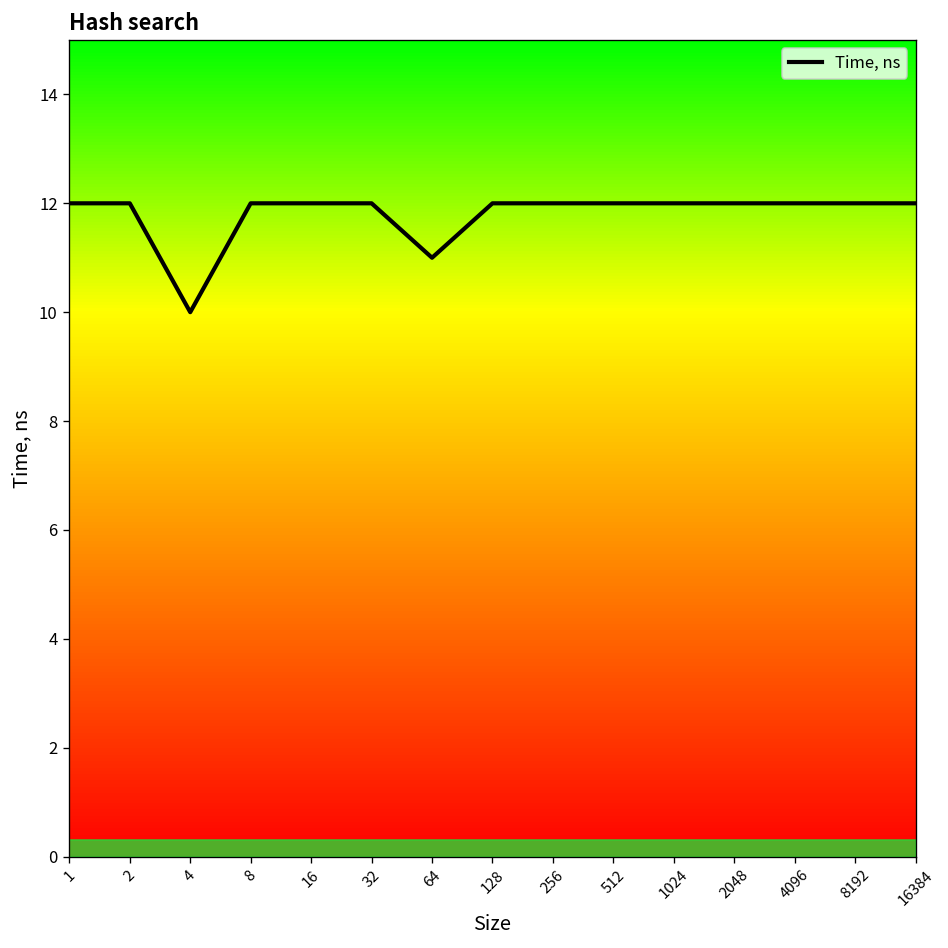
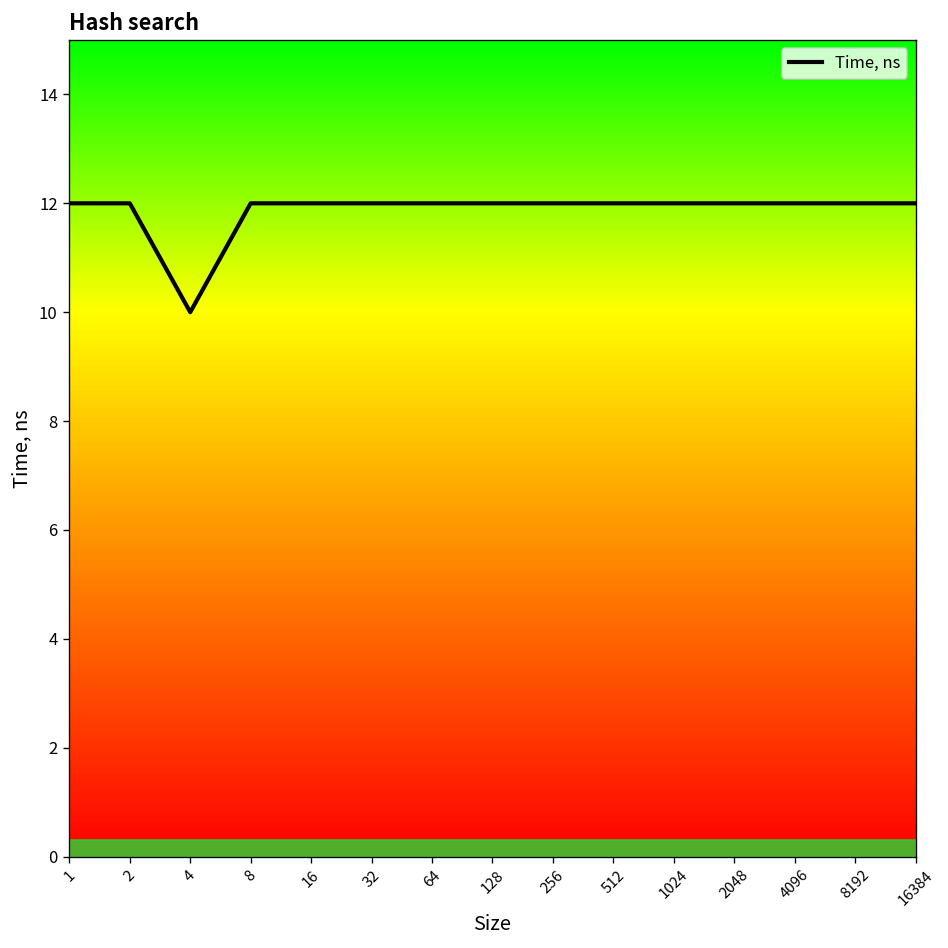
  {
    "1": 12,
    "2": 12,
    "4": 10,
    "8": 12,
    "16": 12,
    "32": 12,
-   "64": 11,
+   "64": 12,
    "128": 12,
    "256": 12,
    "512": 12,
    "1024": 12,
    "2048": 12,
    "4096": 12,
    "8192": 12,
    "16384": 12
  }
